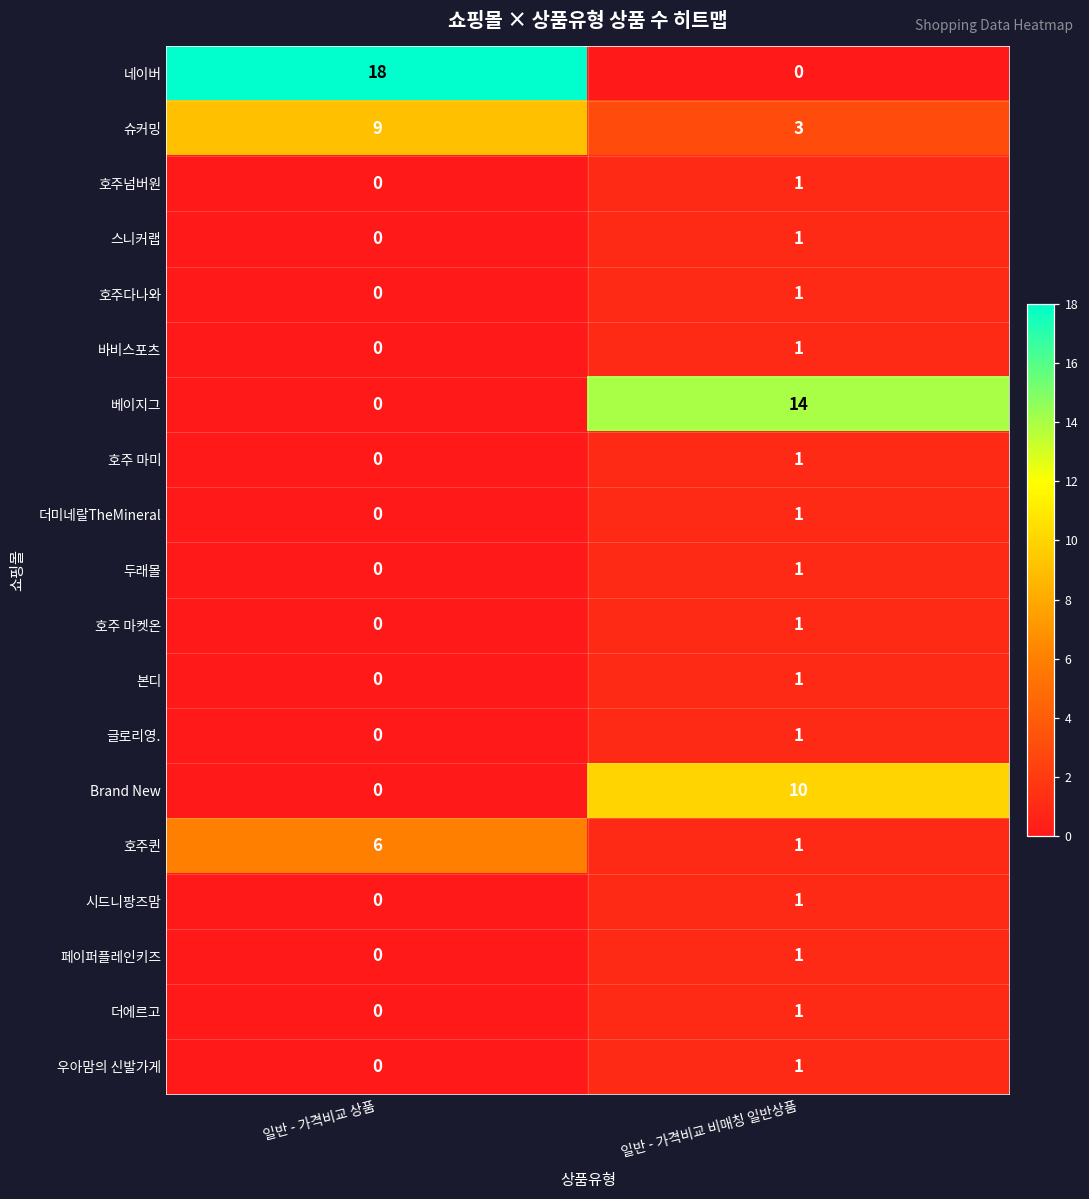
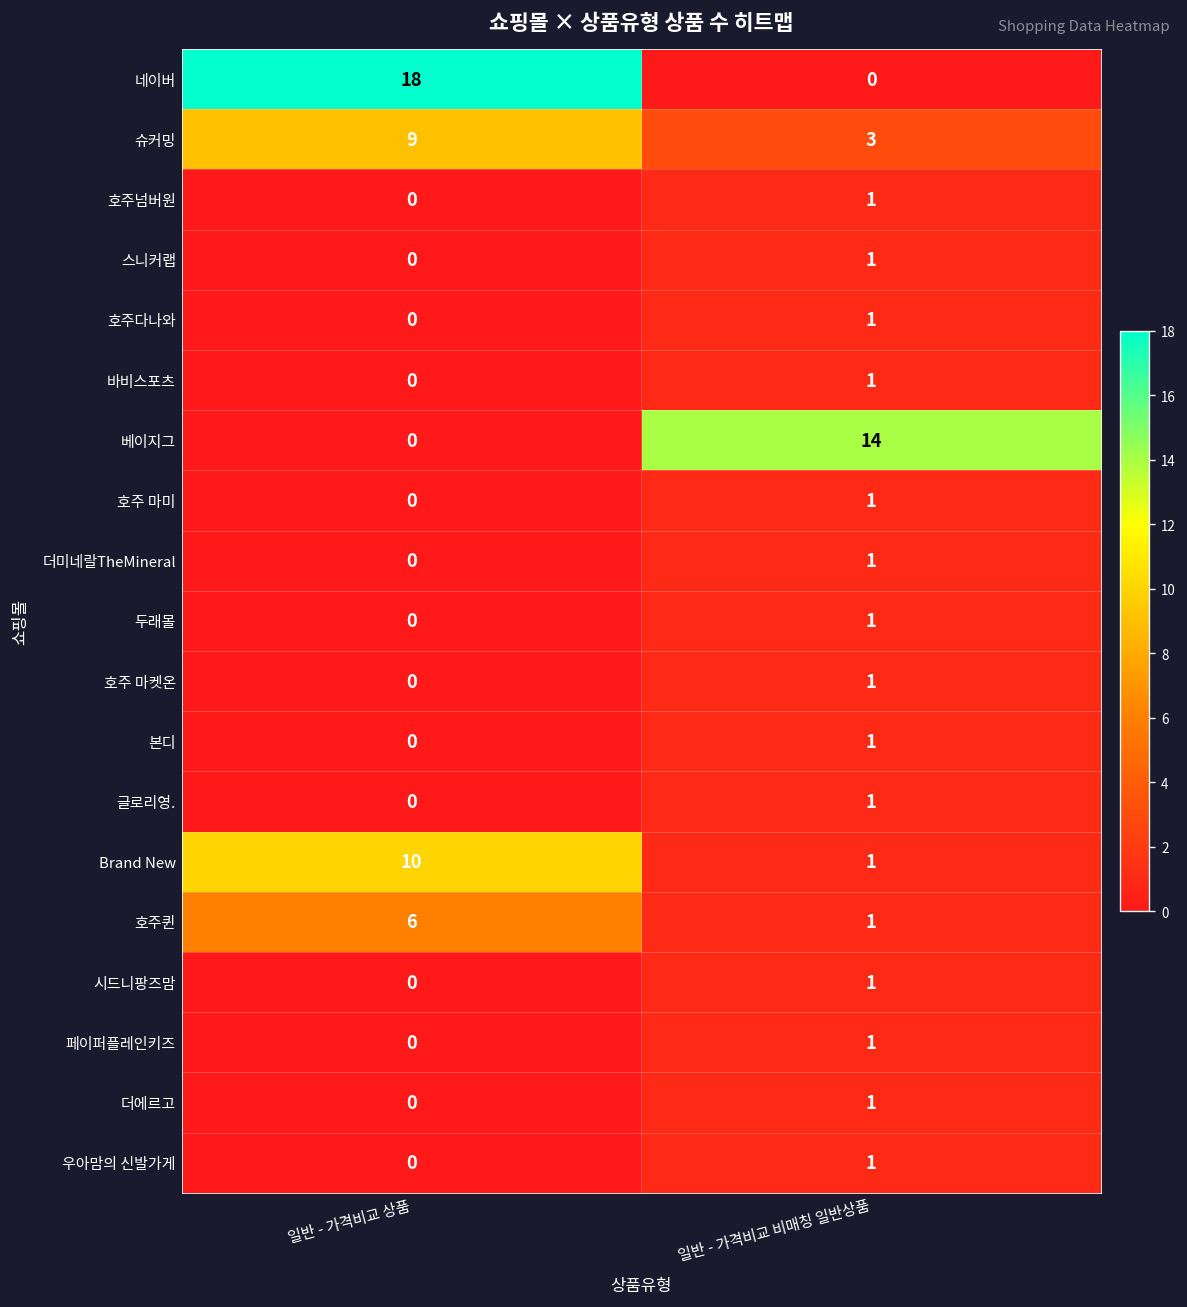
  {
    "네이버": {
      "일반 - 가격비교 상품": 18,
      "일반 - 가격비교 비매칭 일반상품": 0
    },
    "슈커밍": {
      "일반 - 가격비교 상품": 9,
      "일반 - 가격비교 비매칭 일반상품": 3
    },
    "호주넘버원": {
      "일반 - 가격비교 상품": 0,
      "일반 - 가격비교 비매칭 일반상품": 1
    },
    "스니커랩": {
      "일반 - 가격비교 상품": 0,
      "일반 - 가격비교 비매칭 일반상품": 1
    },
    "호주다나와": {
      "일반 - 가격비교 상품": 0,
      "일반 - 가격비교 비매칭 일반상품": 1
    },
    "바비스포츠": {
      "일반 - 가격비교 상품": 0,
      "일반 - 가격비교 비매칭 일반상품": 1
    },
    "베이지그": {
      "일반 - 가격비교 상품": 0,
      "일반 - 가격비교 비매칭 일반상품": 14
    },
    "호주 마미": {
      "일반 - 가격비교 상품": 0,
      "일반 - 가격비교 비매칭 일반상품": 1
    },
    "더미네랄TheMineral": {
      "일반 - 가격비교 상품": 0,
      "일반 - 가격비교 비매칭 일반상품": 1
    },
    "두래몰": {
      "일반 - 가격비교 상품": 0,
      "일반 - 가격비교 비매칭 일반상품": 1
    },
    "호주 마켓온": {
      "일반 - 가격비교 상품": 0,
      "일반 - 가격비교 비매칭 일반상품": 1
    },
    "본디": {
      "일반 - 가격비교 상품": 0,
      "일반 - 가격비교 비매칭 일반상품": 1
    },
    "글로리영.": {
      "일반 - 가격비교 상품": 0,
      "일반 - 가격비교 비매칭 일반상품": 1
    },
    "Brand New": {
-     "일반 - 가격비교 상품": 0,
-     "일반 - 가격비교 비매칭 일반상품": 10
+     "일반 - 가격비교 상품": 10,
+     "일반 - 가격비교 비매칭 일반상품": 1
    },
    "호주퀸": {
      "일반 - 가격비교 상품": 6,
      "일반 - 가격비교 비매칭 일반상품": 1
    },
    "시드니팡즈맘": {
      "일반 - 가격비교 상품": 0,
      "일반 - 가격비교 비매칭 일반상품": 1
    },
    "페이퍼플레인키즈": {
      "일반 - 가격비교 상품": 0,
      "일반 - 가격비교 비매칭 일반상품": 1
    },
    "더에르고": {
      "일반 - 가격비교 상품": 0,
      "일반 - 가격비교 비매칭 일반상품": 1
    },
    "우아맘의 신발가게": {
      "일반 - 가격비교 상품": 0,
      "일반 - 가격비교 비매칭 일반상품": 1
    }
  }
